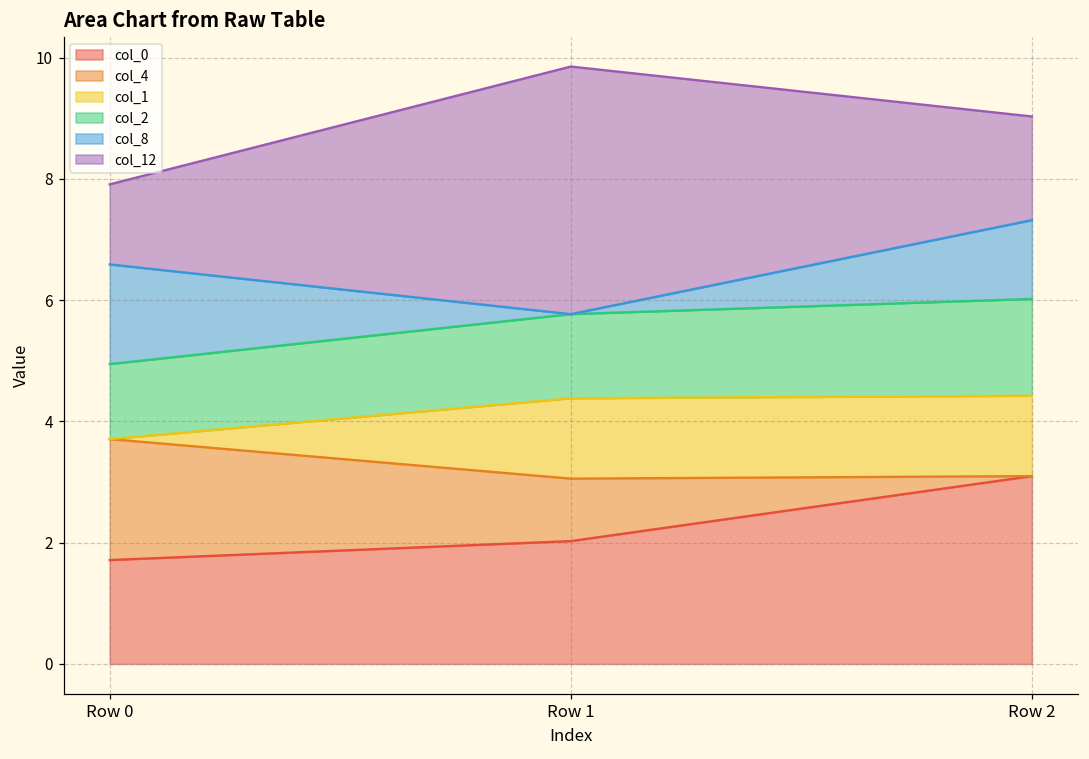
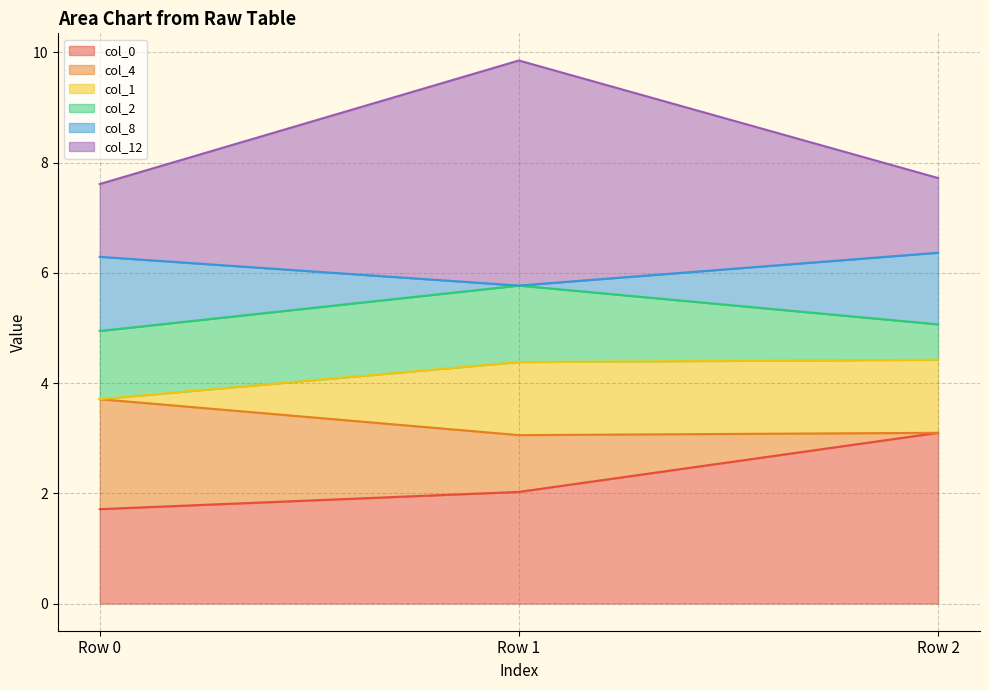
  {
    "col_2": {
      "Row 0": 1.2,
-     "Row 2": 1.6
+     "Row 2": 0.6
    },
    "col_8": {
-     "Row 0": 1.6,
+     "Row 0": 1.3,
      "Row 2": 1.3
    },
    "col_12": {
      "Row 0": 1.3,
      "Row 1": 4.1,
-     "Row 2": 1.7
+     "Row 2": 1.4
    }
  }
